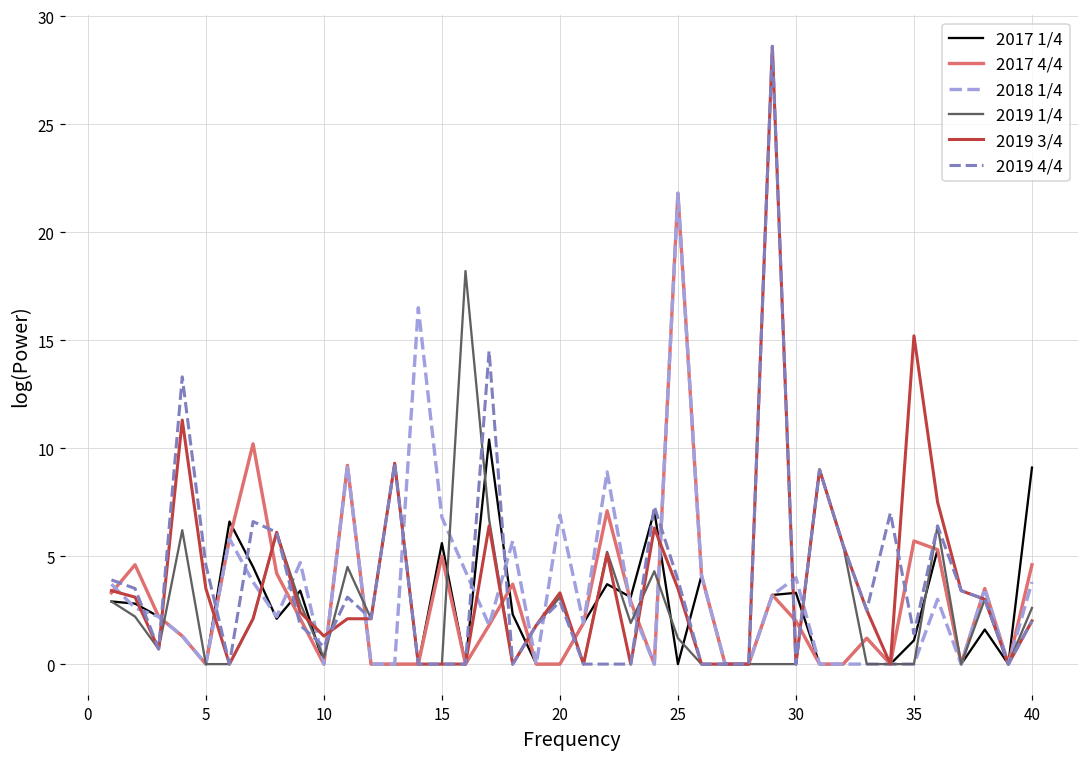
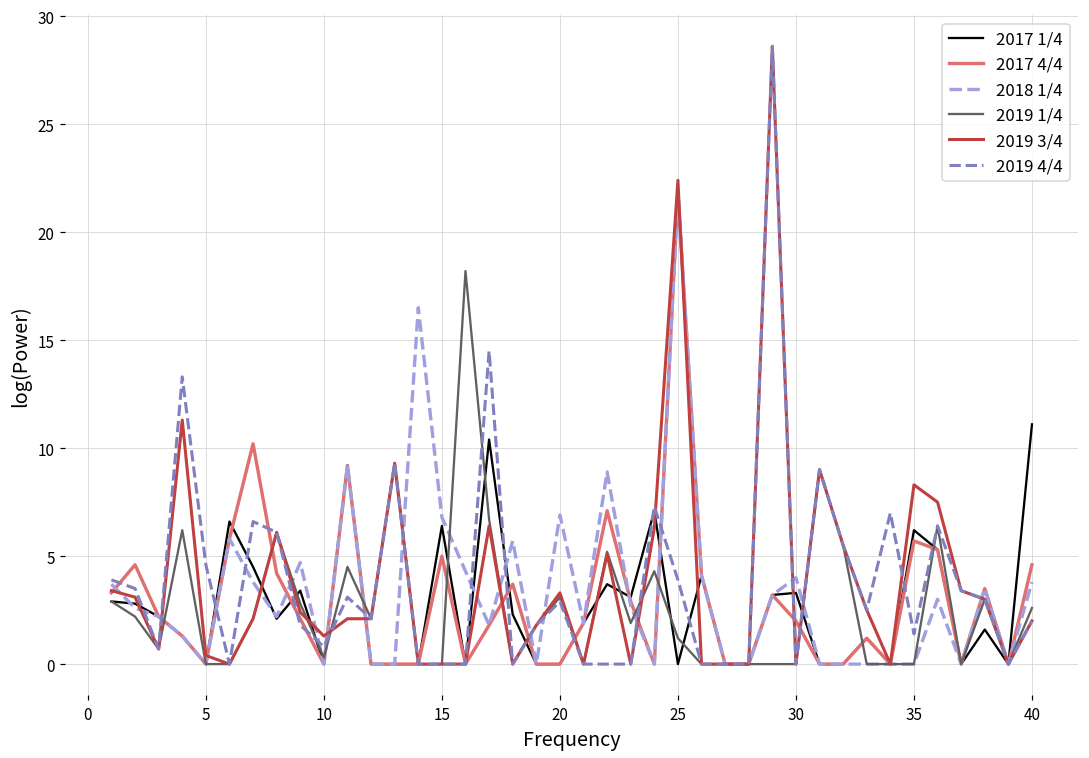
  {
    "2017 1/4": {
-     "15": 5.6,
+     "15": 6.4,
      "25": 0.0,
      "30": 3.3,
-     "35": 1.1,
-     "40": 9.1
+     "35": 6.2,
+     "40": 11.1
    },
    "2017 4/4": {
      "15": 5.0,
      "30": 2.0,
      "35": 5.7,
      "40": 4.6
    },
    "2019 1/4": {
      "10": 0.3,
      "20": 3.1,
      "25": 1.2,
      "40": 2.6
    },
    "2019 3/4": {
-     "5": 3.5,
+     "5": 0.4,
      "10": 1.3,
      "20": 3.3,
-     "25": 3.5,
-     "35": 15.2
+     "25": 22.4,
+     "35": 8.3
    }
  }
